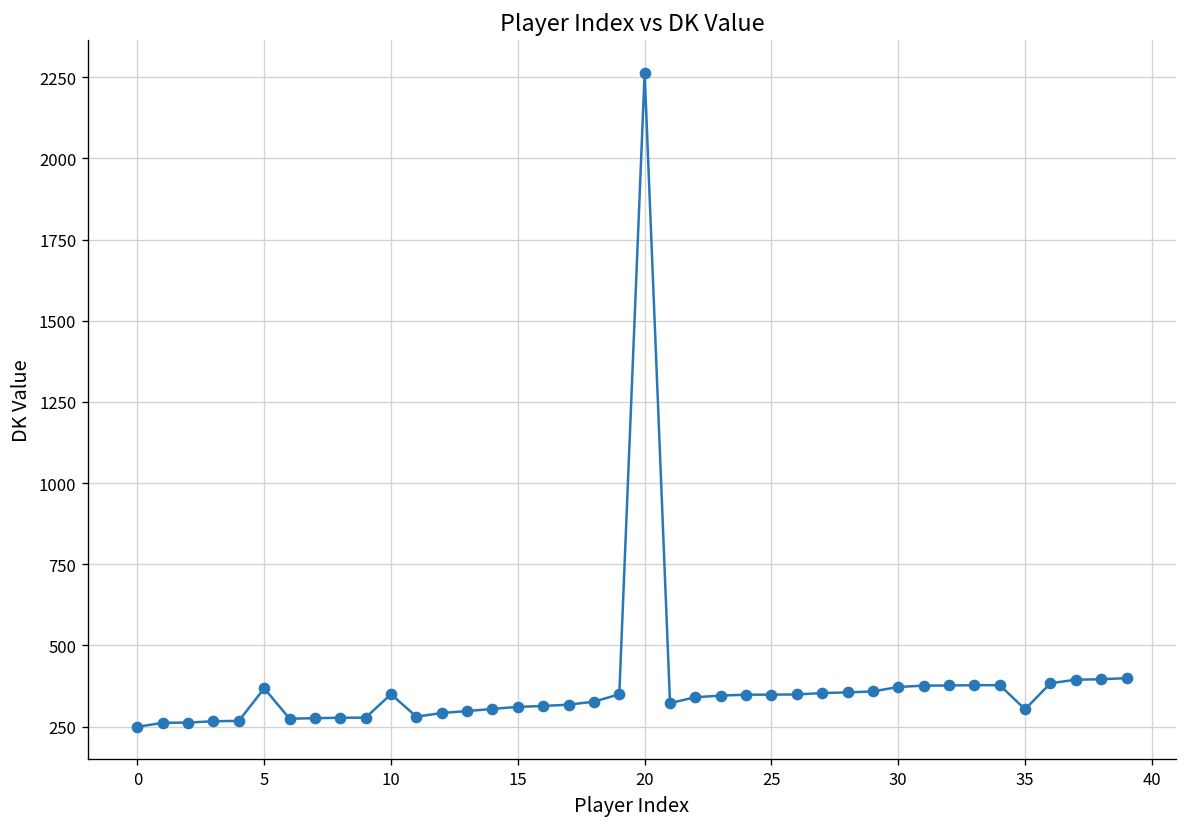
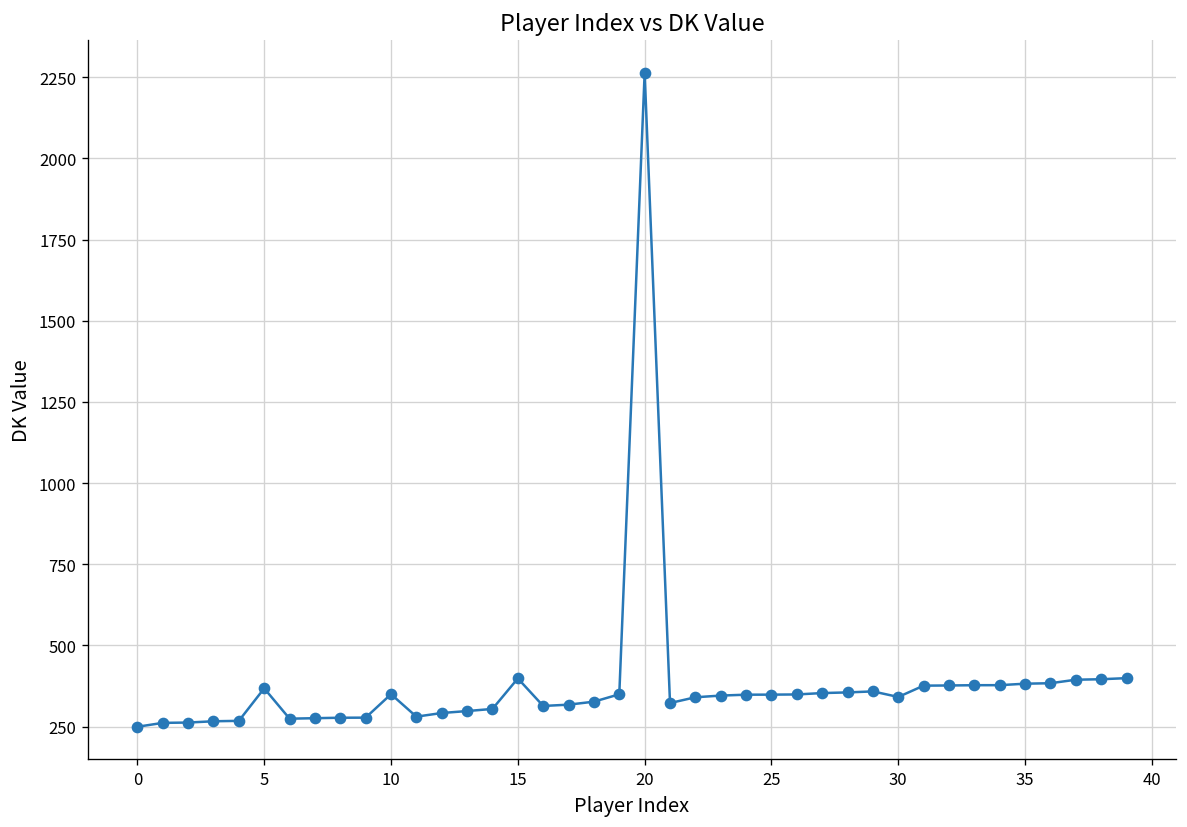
  {
    "0": 250,
    "5": 370,
    "10": 350,
-   "15": 310,
+   "15": 400,
    "20": 2260,
    "25": 350,
-   "30": 370,
-   "35": 300
+   "30": 340,
+   "35": 380
  }
